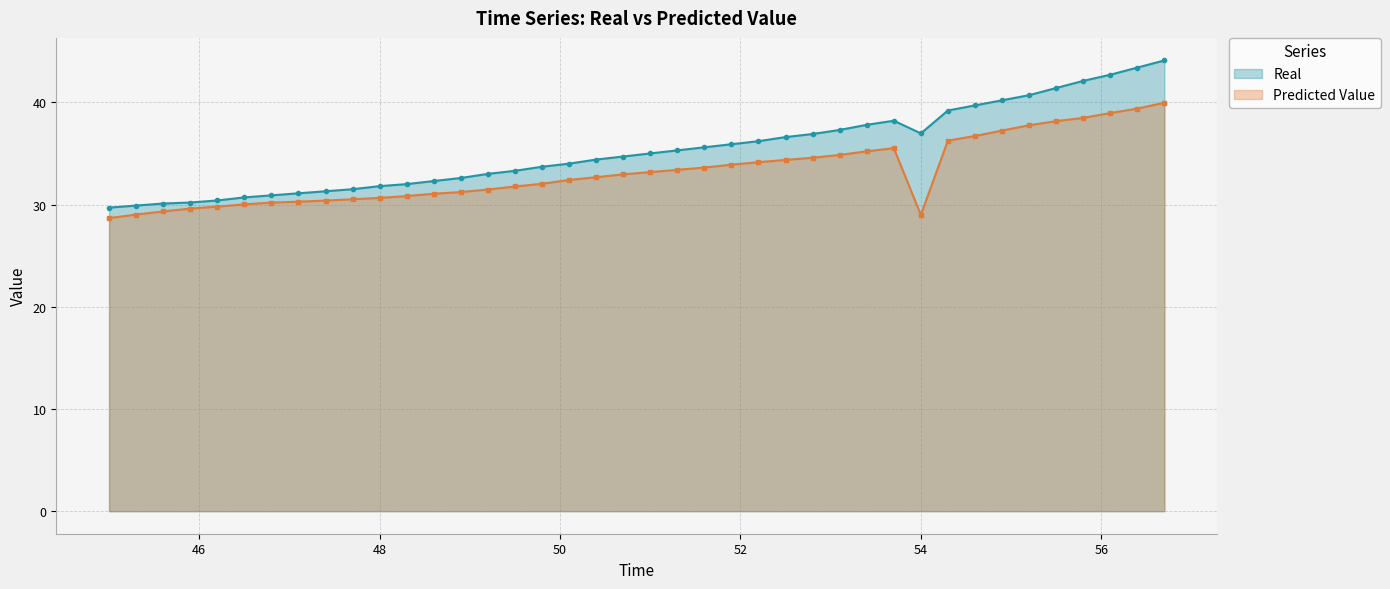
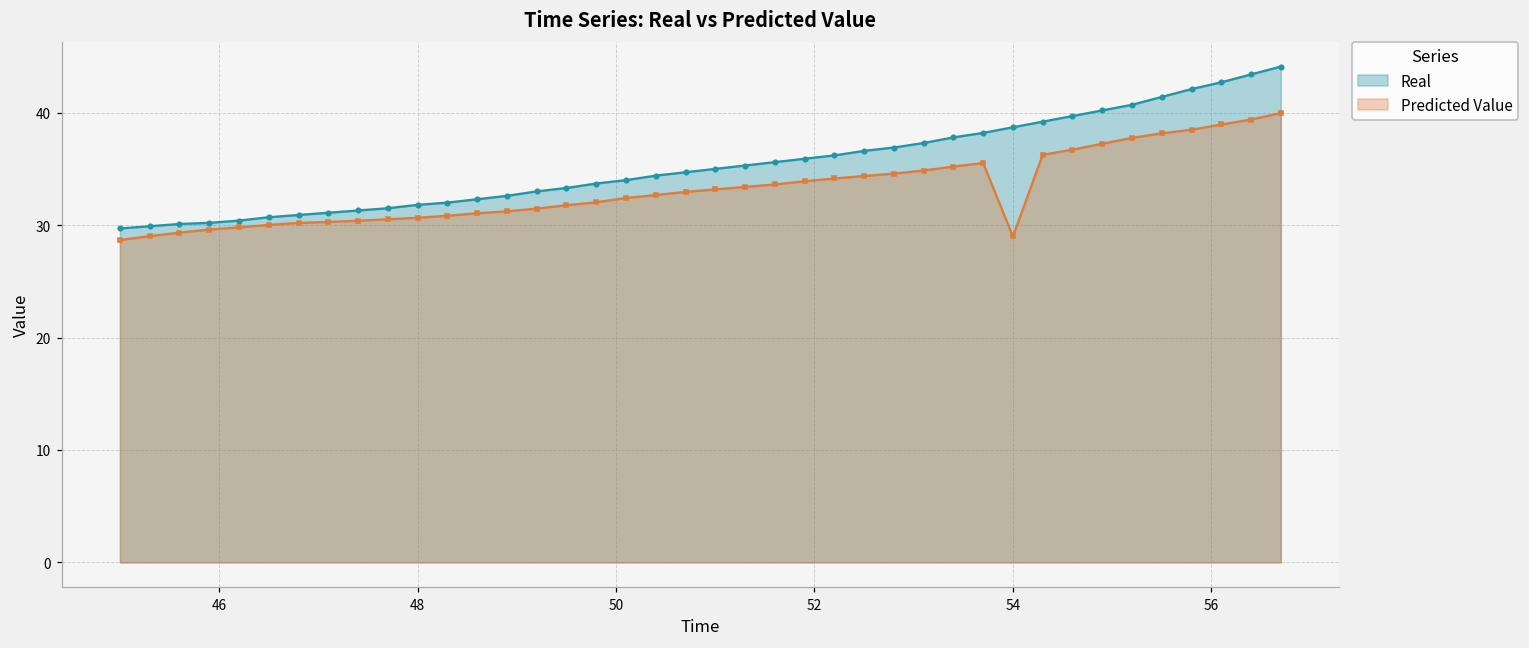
  {
    "Real": {
      "48": 31.8,
-     "54": 37.0
+     "54": 38.7
    },
    "Predicted Value": {
      "48": 30.7,
      "54": 29.0
    }
  }
